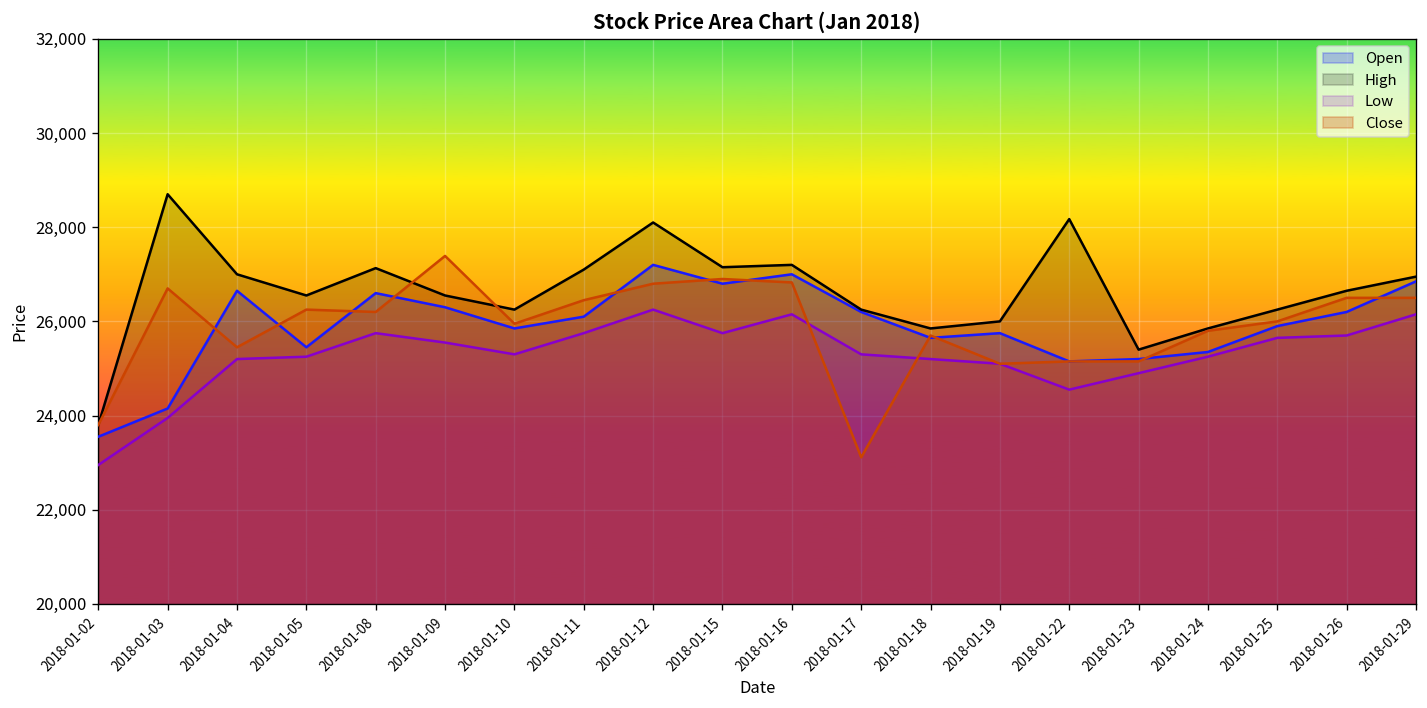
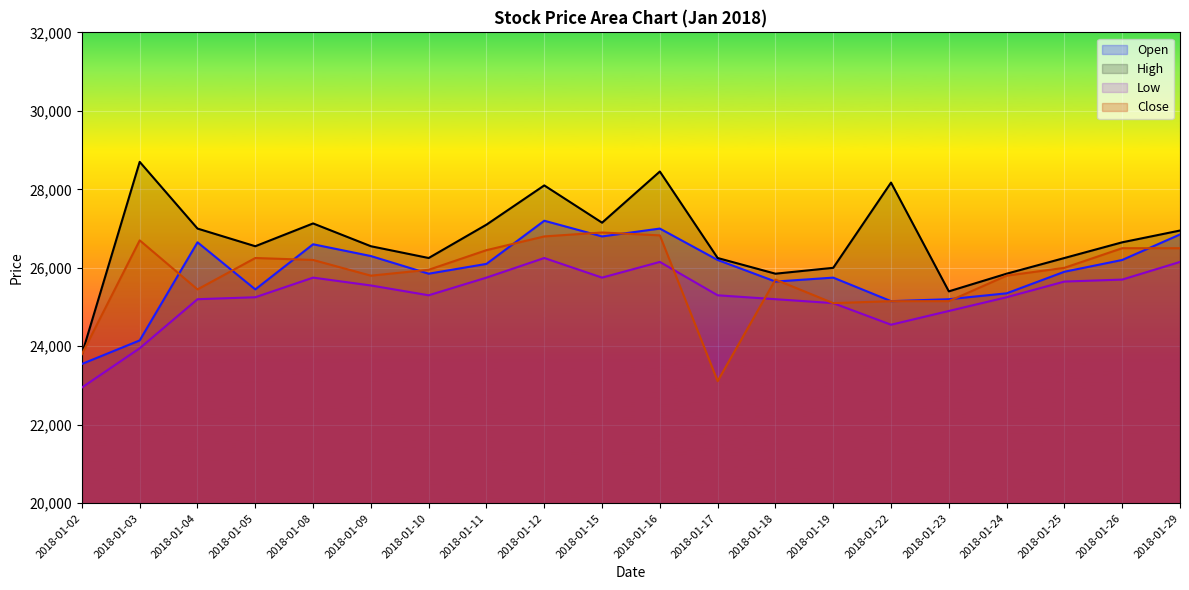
  {
    "High": {
      "2018-01-03": "28,700",
      "2018-01-04": "27,000",
      "2018-01-05": "26,600",
      "2018-01-08": "27,100",
      "2018-01-09": "26,600",
      "2018-01-10": "26,300",
      "2018-01-11": "27,100",
      "2018-01-12": "28,100",
      "2018-01-15": "27,200",
-     "2018-01-16": "27,200",
+     "2018-01-16": "28,500",
      "2018-01-18": "25,900",
      "2018-01-19": "26,000",
      "2018-01-22": "28,200",
      "2018-01-23": "25,400",
      "2018-01-25": "26,300",
      "2018-01-26": "26,700",
      "2018-01-29": "27,000"
    },
    "Close": {
      "2018-01-03": "26,700",
      "2018-01-04": "25,500",
      "2018-01-05": "26,300",
      "2018-01-08": "26,200",
-     "2018-01-09": "27,400",
+     "2018-01-09": "25,800",
      "2018-01-10": "26,000",
      "2018-01-11": "26,500",
      "2018-01-12": "26,800",
      "2018-01-15": "26,900",
      "2018-01-16": "26,800",
      "2018-01-17": "23,100",
      "2018-01-25": "26,000",
      "2018-01-26": "26,500",
      "2018-01-29": "26,500"
    }
  }
